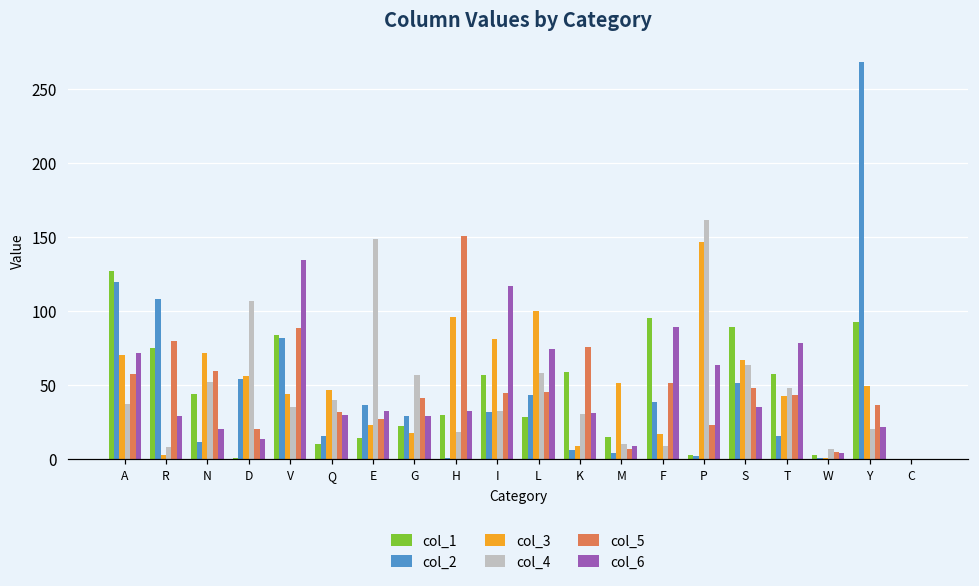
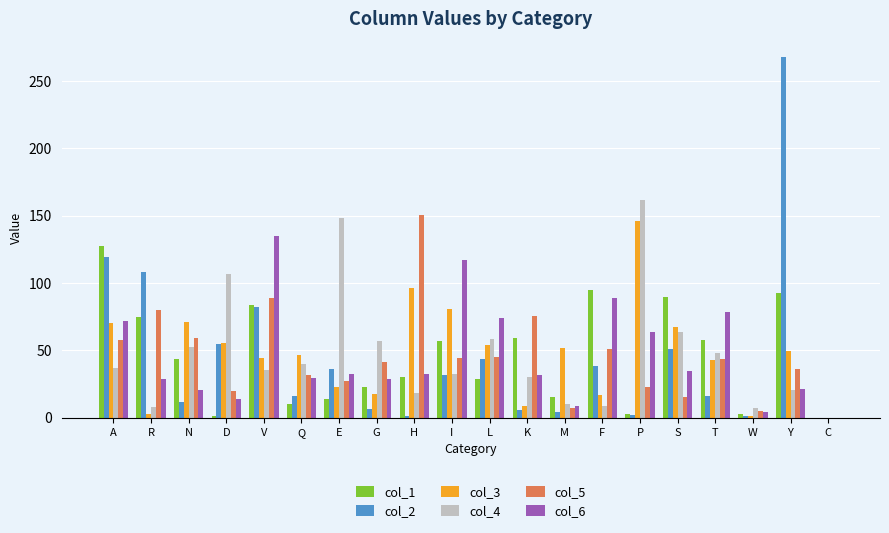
  {
    "col_1": {
      "A": 127,
      "R": 75,
      "N": 44,
      "V": 84,
      "Q": 10,
      "E": 14,
      "G": 23,
      "H": 30,
      "I": 57,
      "L": 29,
      "K": 59,
      "M": 15,
      "F": 95,
      "P": 3,
      "S": 89,
      "T": 57,
      "W": 3,
      "Y": 93,
      "C": 0
    },
    "col_2": {
      "A": 120,
      "R": 108,
      "N": 11,
      "D": 54,
      "V": 82,
      "Q": 16,
      "E": 36,
-     "G": 29,
+     "G": 6,
      "I": 32,
      "L": 44,
      "K": 6,
      "M": 4,
      "F": 38,
      "P": 2,
      "S": 51,
      "T": 16,
      "Y": 268,
      "C": 0
    },
    "col_3": {
      "A": 70,
      "R": 3,
      "N": 71,
      "D": 56,
      "V": 44,
      "Q": 46,
      "E": 23,
      "G": 18,
      "H": 96,
      "I": 81,
-     "L": 100,
+     "L": 54,
      "K": 9,
      "M": 52,
      "F": 17,
      "P": 146,
      "S": 67,
      "T": 42,
      "Y": 50,
      "C": 0
    },
    "col_4": {
      "A": 37,
      "R": 8,
      "N": 52,
      "D": 107,
      "V": 35,
      "Q": 40,
      "E": 148,
      "G": 57,
      "H": 18,
      "I": 33,
      "L": 58,
      "K": 30,
      "M": 10,
      "F": 9,
      "P": 161,
      "S": 64,
      "T": 48,
      "W": 7,
      "Y": 20,
      "C": 0
    },
    "col_5": {
      "A": 58,
      "R": 80,
      "N": 59,
      "D": 20,
      "V": 89,
      "Q": 32,
      "E": 27,
      "G": 41,
      "H": 151,
      "I": 45,
      "L": 45,
      "K": 76,
      "M": 7,
      "F": 51,
      "P": 23,
-     "S": 48,
+     "S": 16,
      "T": 43,
      "W": 5,
      "Y": 36,
      "C": 0
    },
    "col_6": {
      "A": 72,
      "R": 29,
      "N": 20,
      "D": 14,
      "V": 135,
      "Q": 30,
      "E": 33,
      "G": 29,
      "H": 32,
      "I": 117,
      "L": 74,
      "K": 31,
      "M": 9,
      "F": 89,
      "P": 64,
      "S": 35,
      "T": 79,
      "W": 4,
      "Y": 21,
      "C": 0
    }
  }
